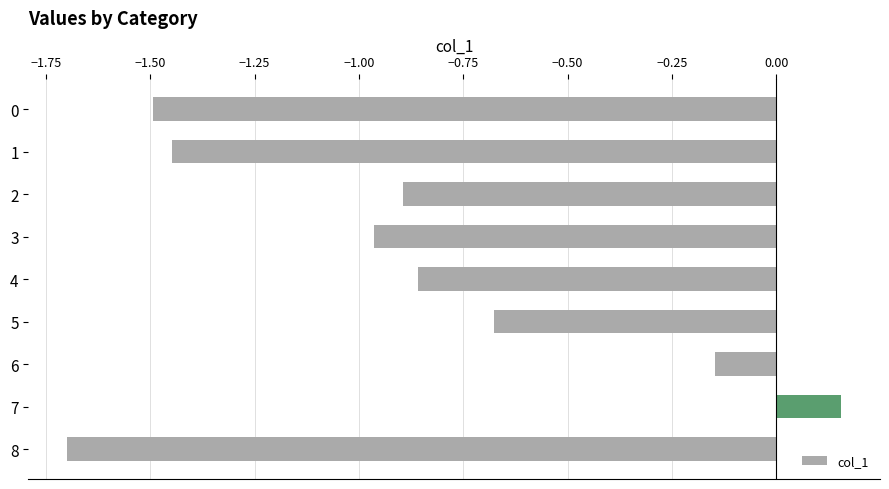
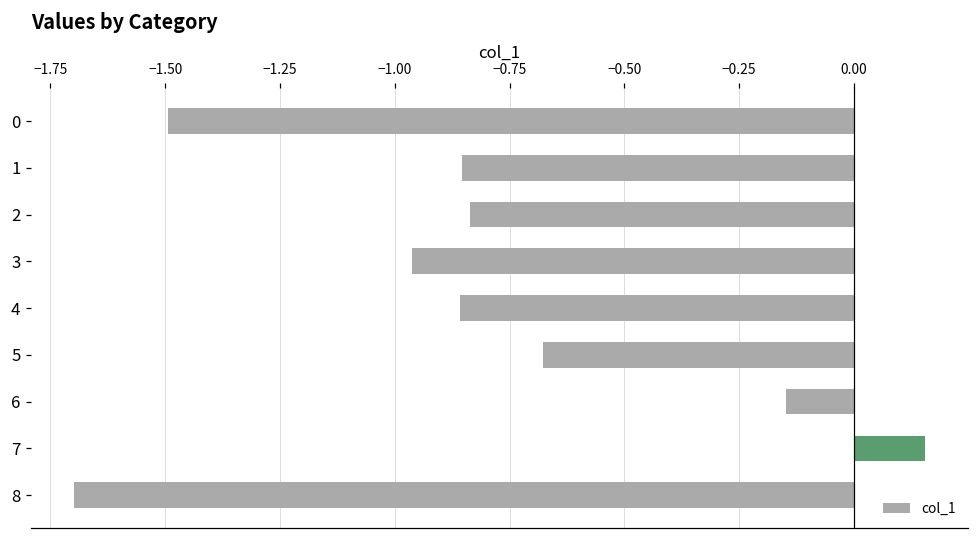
  {
    "0": -1.49,
-   "1": -1.45,
-   "2": -0.89,
+   "1": -0.85,
+   "2": -0.84,
    "3": -0.96,
    "4": -0.86,
    "5": -0.68,
    "6": -0.15,
    "7": 0.16,
    "8": -1.70
  }
